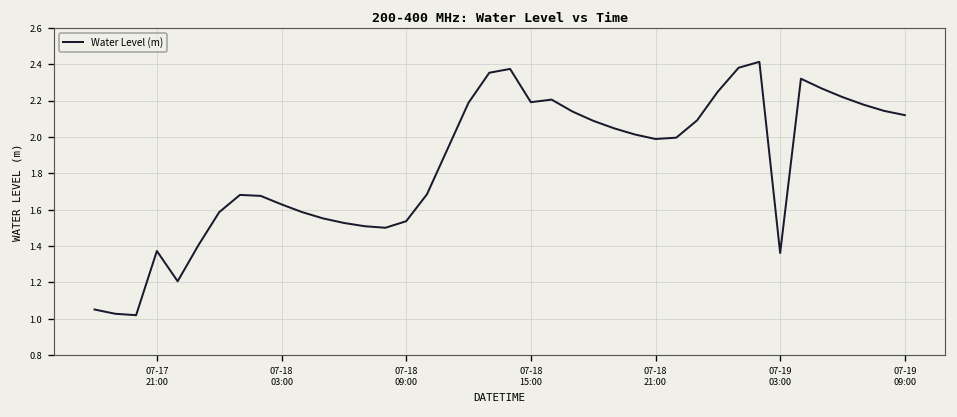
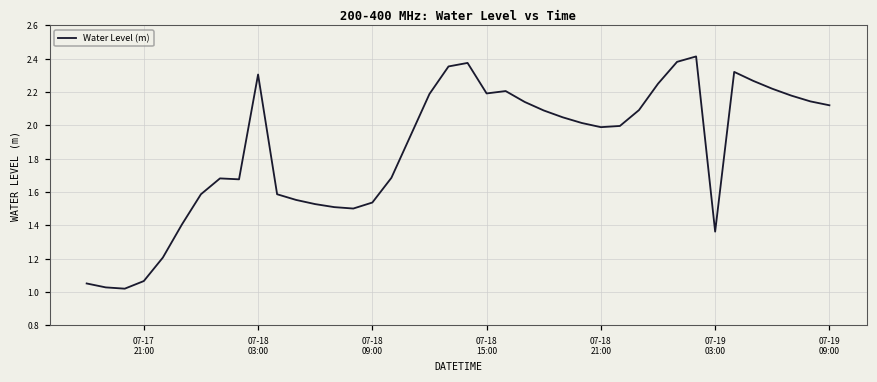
  {
-   "07-17 21:00": 1.37,
-   "07-18 03:00": 1.63,
+   "07-17 21:00": 1.07,
+   "07-18 03:00": 2.31,
    "07-18 09:00": 1.54,
    "07-18 15:00": 2.19,
    "07-18 21:00": 1.99,
    "07-19 03:00": 1.36,
    "07-19 09:00": 2.12
  }
